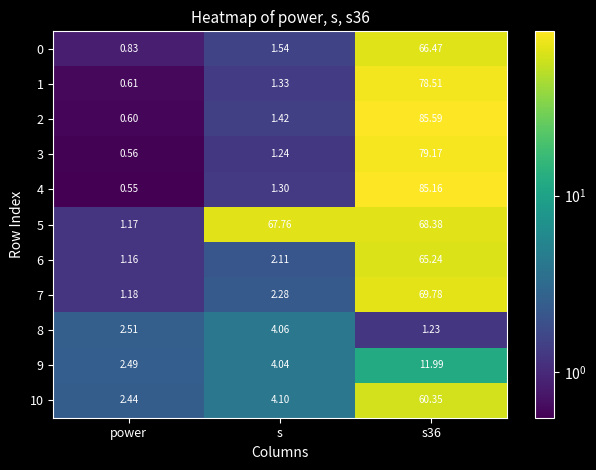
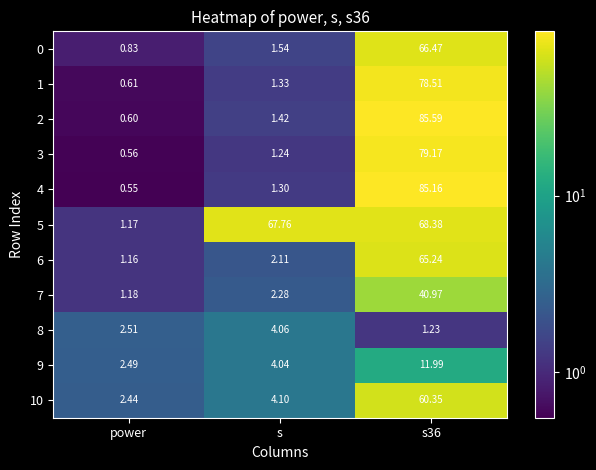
  {
    "0": {
      "power": 0.83,
      "s": 1.54,
      "s36": 66.47
    },
    "1": {
      "power": 0.61,
      "s": 1.33,
      "s36": 78.51
    },
    "2": {
      "power": 0.60,
      "s": 1.42,
      "s36": 85.59
    },
    "3": {
      "power": 0.56,
      "s": 1.24,
      "s36": 79.17
    },
    "4": {
      "power": 0.55,
      "s": 1.30,
      "s36": 85.16
    },
    "5": {
      "power": 1.17,
      "s": 67.76,
      "s36": 68.38
    },
    "6": {
      "power": 1.16,
      "s": 2.11,
      "s36": 65.24
    },
    "7": {
      "power": 1.18,
      "s": 2.28,
-     "s36": 69.78
+     "s36": 40.97
    },
    "8": {
      "power": 2.51,
      "s": 4.06,
      "s36": 1.23
    },
    "9": {
      "power": 2.49,
      "s": 4.04,
      "s36": 11.99
    },
    "10": {
      "power": 2.44,
      "s": 4.10,
      "s36": 60.35
    }
  }
